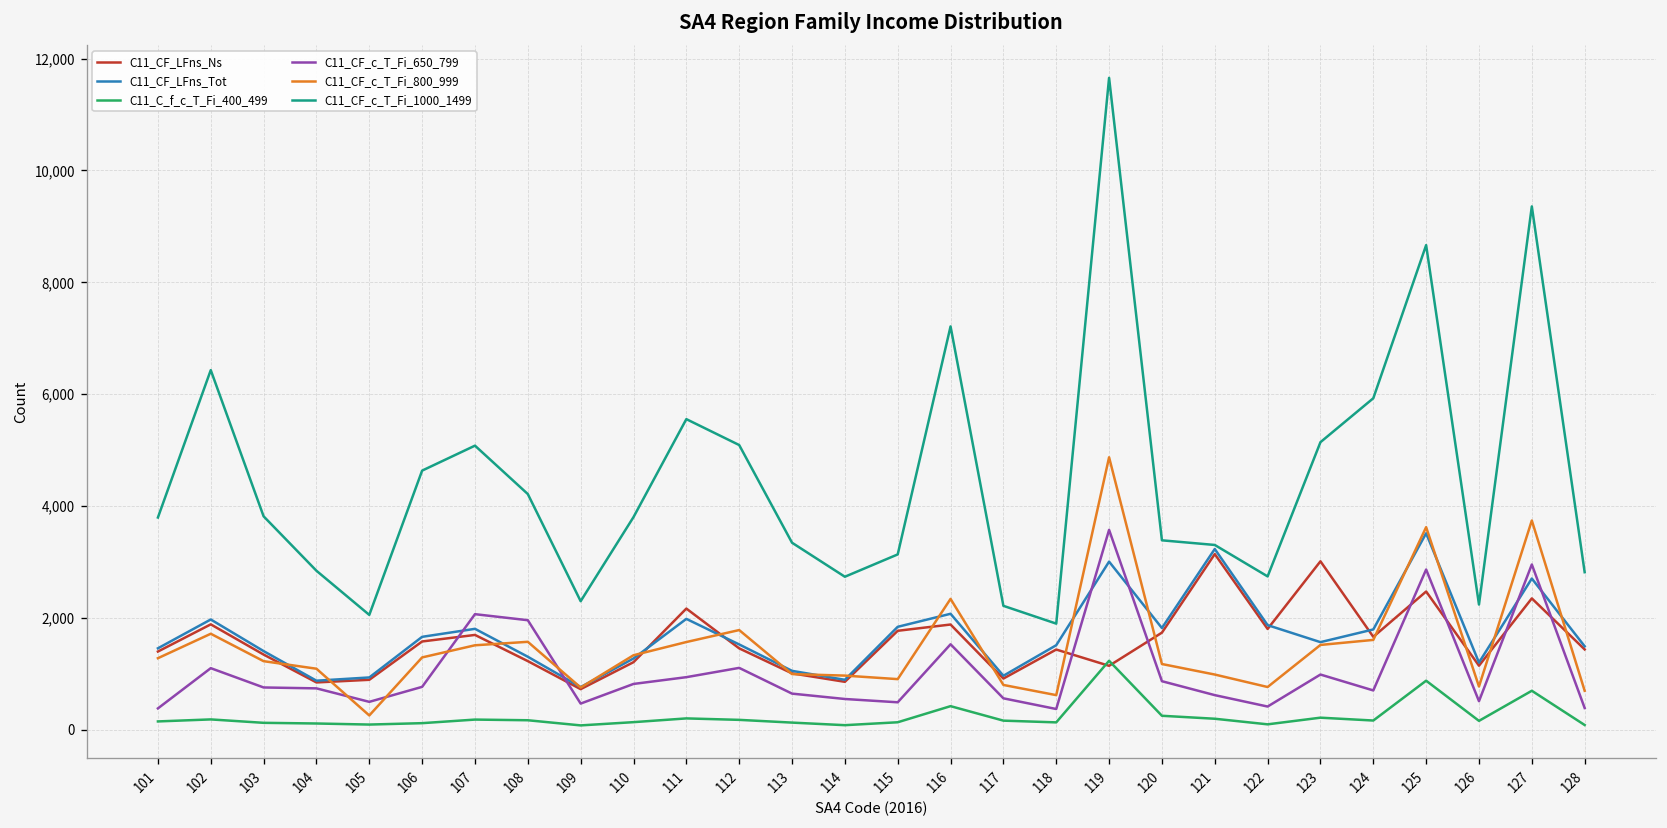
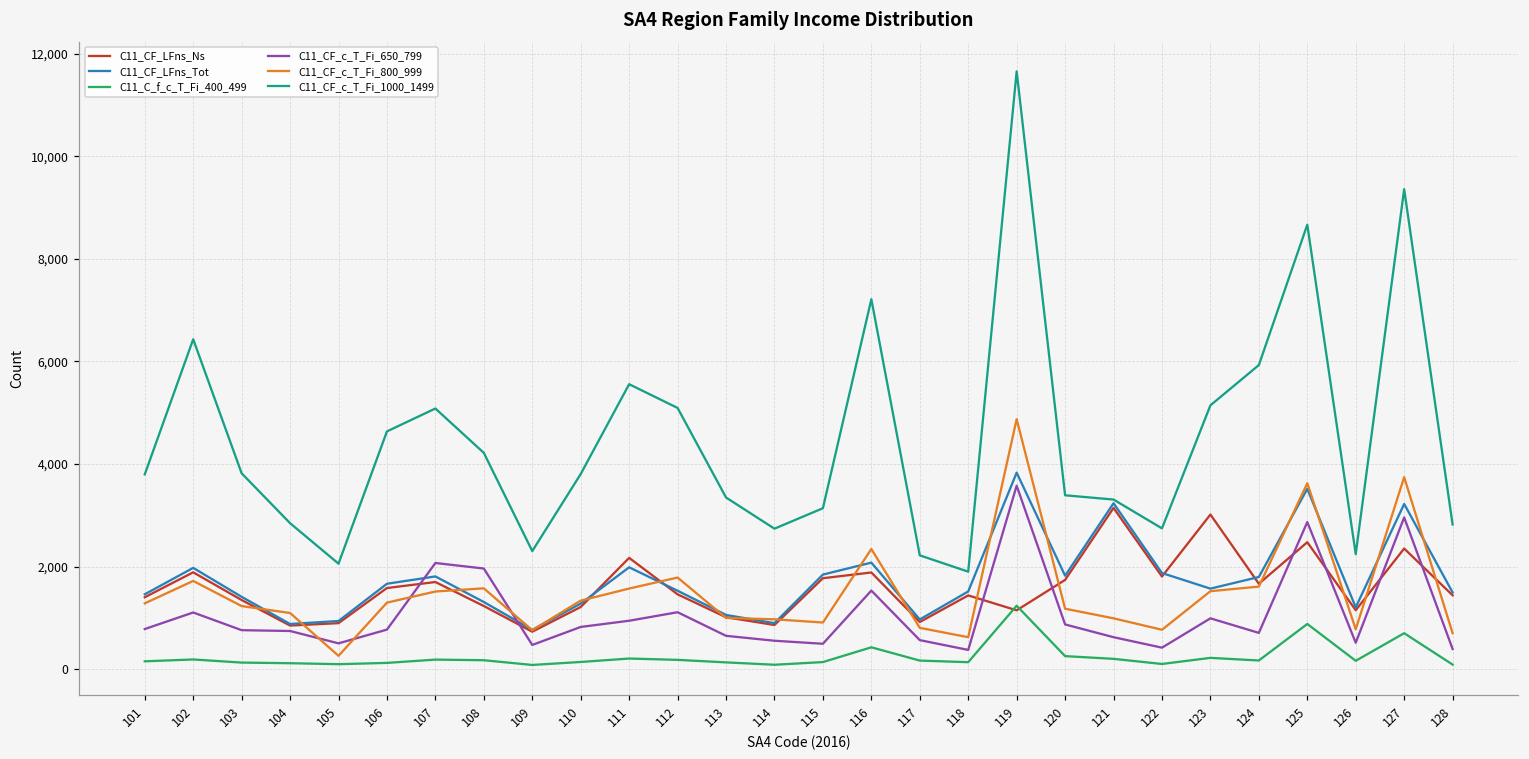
  {
    "C11_CF_LFns_Ns": {
      "101": "1,400",
      "102": "1,900",
      "103": "1,300",
      "106": "1,600",
      "107": "1,700",
      "108": "1,200",
      "110": "1,200",
      "111": "2,200",
      "112": "1,500",
      "115": "1,800",
      "116": "1,900",
      "118": "1,400",
      "119": "1,100",
      "120": "1,700",
      "121": "3,100",
      "122": "1,800",
      "123": "3,000",
      "124": "1,700",
      "125": "2,500",
      "126": "1,100",
      "127": "2,400",
      "128": "1,400"
    },
    "C11_CF_LFns_Tot": {
      "101": "1,500",
      "102": "2,000",
      "103": "1,400",
      "106": "1,700",
      "107": "1,800",
      "108": "1,300",
      "110": "1,300",
      "111": "2,000",
      "112": "1,500",
      "115": "1,800",
      "116": "2,100",
      "118": "1,500",
-     "119": "3,000",
+     "119": "3,800",
      "120": "1,800",
      "121": "3,200",
      "122": "1,900",
      "124": "1,800",
      "125": "3,500",
      "126": "1,200",
-     "127": "2,700",
+     "127": "3,200",
      "128": "1,500"
    },
    "C11_CF_c_T_Fi_650_799": {
-     "101": "400",
+     "101": "800",
      "102": "1,100",
      "103": "800",
      "104": "700",
      "105": "500",
      "106": "800",
      "107": "2,100",
      "108": "2,000",
      "109": "500",
      "110": "800",
      "111": "900",
      "112": "1,100",
      "113": "700",
      "114": "600",
      "115": "500",
      "116": "1,500",
      "117": "600",
      "118": "400",
      "119": "3,600",
      "120": "900",
      "121": "600",
      "122": "400",
      "123": "1,000",
      "124": "700",
      "125": "2,900",
      "126": "500",
      "127": "3,000",
      "128": "400"
    },
    "C11_CF_c_T_Fi_800_999": {
      "101": "1,300",
      "102": "1,700",
      "103": "1,200",
      "104": "1,100",
      "105": "300",
      "106": "1,300",
      "107": "1,500",
      "108": "1,600",
      "110": "1,300",
      "111": "1,600",
      "112": "1,800",
      "114": "1,000",
      "115": "900",
      "116": "2,300",
      "117": "800",
      "118": "600",
      "119": "4,900",
      "120": "1,200",
      "121": "1,000",
      "122": "800",
      "124": "1,600",
      "125": "3,600",
      "126": "800",
      "127": "3,700",
      "128": "700"
    }
  }
